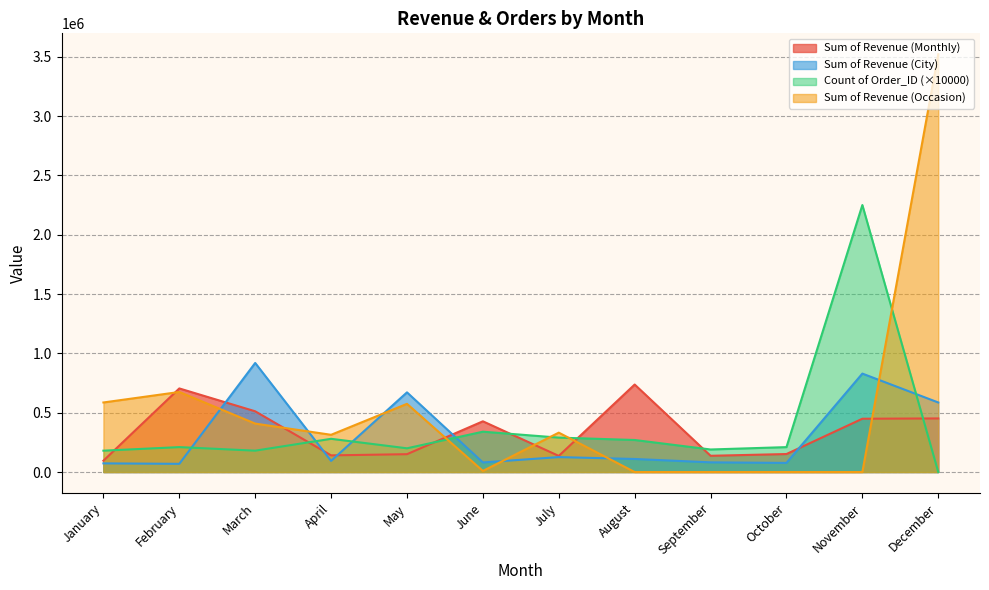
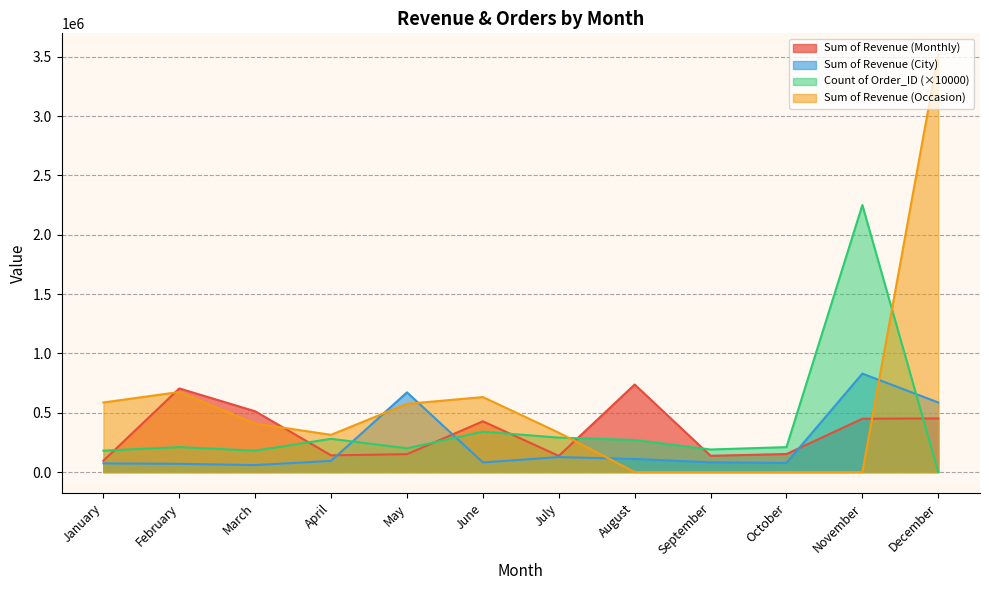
  {
    "Sum of Revenue (Monthly)": {
      "January": 100000,
      "February": 700000,
      "March": 510000,
      "April": 140000,
      "May": 150000,
      "June": 430000,
      "August": 740000,
      "September": 140000,
      "October": 150000,
      "November": 450000,
      "December": 450000
    },
    "Sum of Revenue (City)": {
      "January": 70000,
      "February": 70000,
-     "March": 920000,
+     "March": 60000,
      "April": 90000,
      "May": 670000,
      "June": 80000,
      "August": 110000,
      "September": 80000,
      "October": 80000,
      "November": 830000,
      "December": 590000
    },
    "Count of Order_ID (×10000)": {
      "January": 180000,
      "February": 210000,
      "March": 180000,
      "April": 280000,
      "May": 200000,
      "June": 340000,
      "July": 290000,
      "August": 270000,
      "September": 190000,
      "October": 210000,
      "November": 2250000,
      "December": 0
    },
    "Sum of Revenue (Occasion)": {
      "January": 590000,
      "February": 670000,
      "March": 410000,
      "April": 310000,
      "May": 570000,
-     "June": 10000,
+     "June": 630000,
      "July": 330000,
      "August": 0,
      "September": 0,
      "October": 0,
      "November": 0
    }
  }
